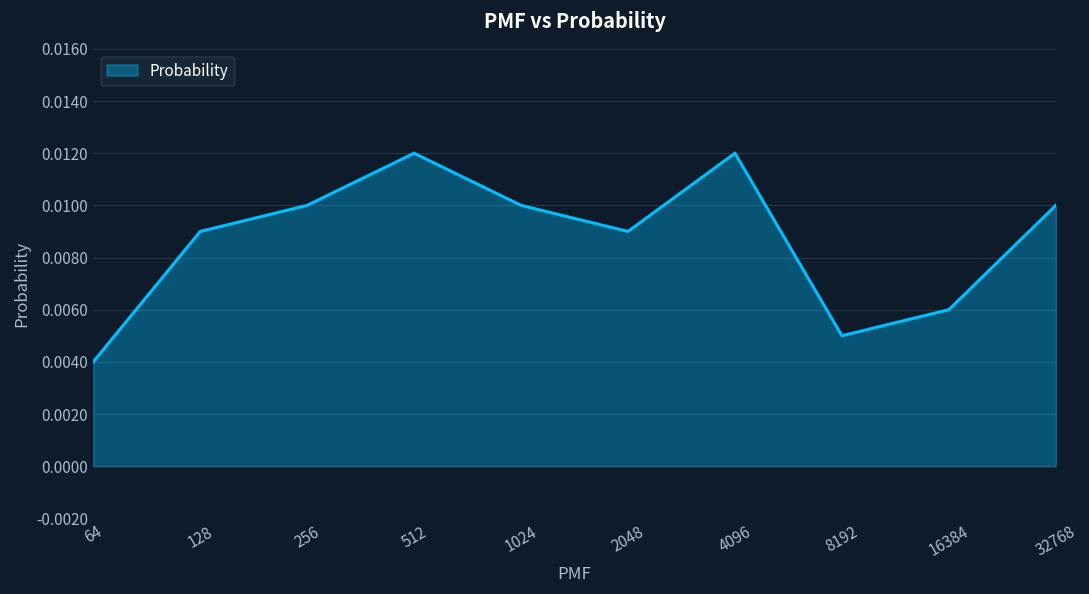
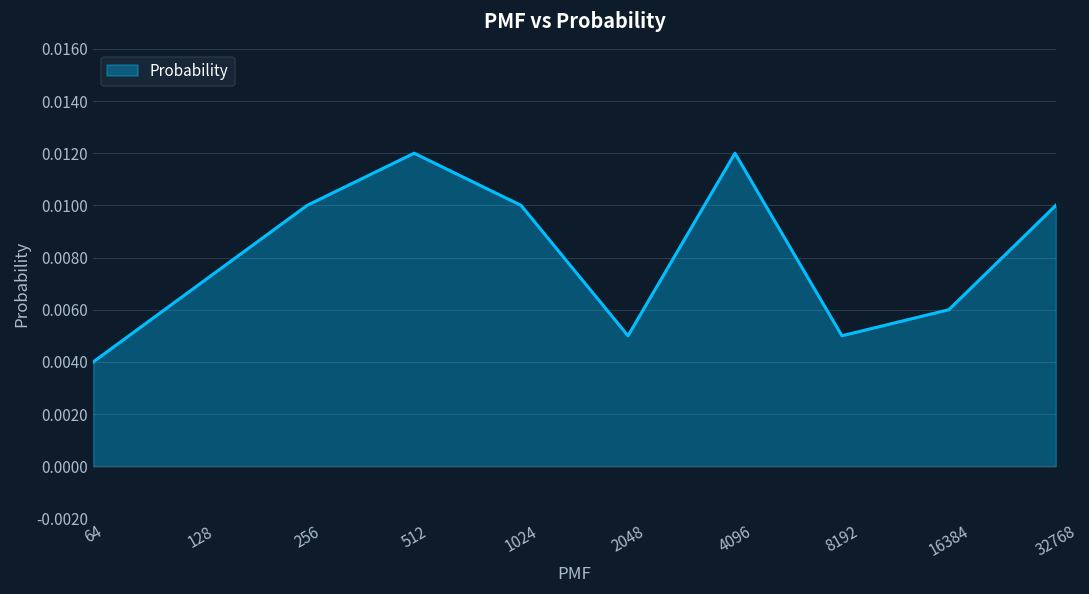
  {
    "64": 0.004,
-   "128": 0.009,
+   "128": 0.007,
    "256": 0.010,
    "512": 0.012,
    "1024": 0.010,
-   "2048": 0.009,
+   "2048": 0.005,
    "4096": 0.012,
    "8192": 0.005,
    "16384": 0.006,
    "32768": 0.010
  }
